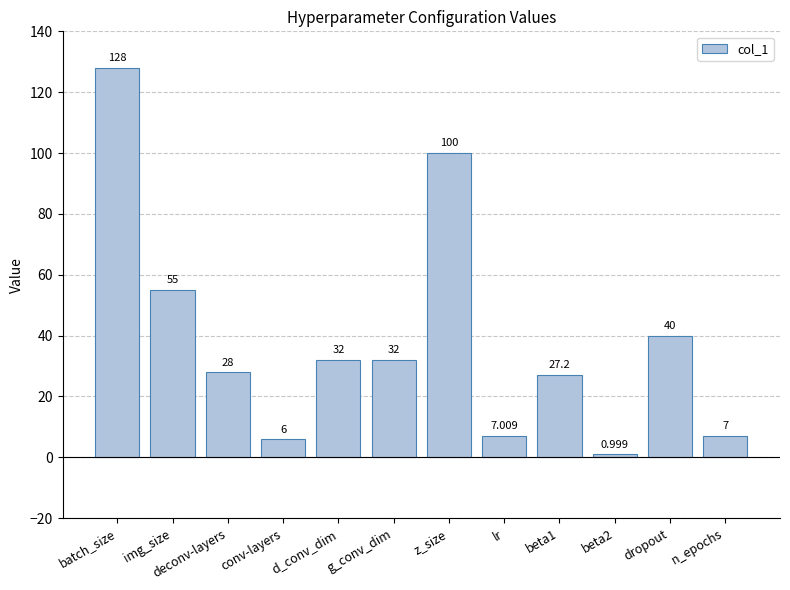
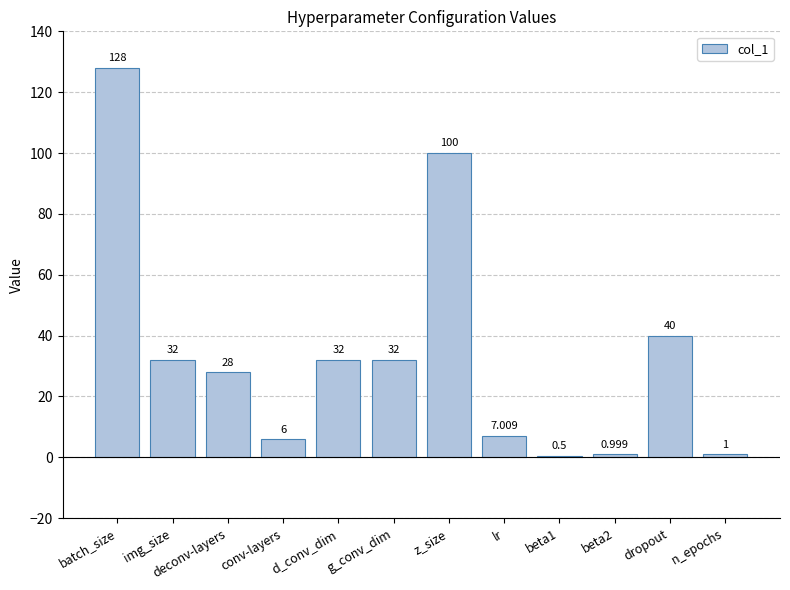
  {
    "batch_size": 128,
-   "img_size": 55,
+   "img_size": 32,
    "deconv-layers": 28,
    "conv-layers": 6,
    "d_conv_dim": 32,
    "g_conv_dim": 32,
    "z_size": 100,
    "lr": 7.009,
-   "beta1": 27.2,
+   "beta1": 0.5,
    "beta2": 0.999,
    "dropout": 40,
-   "n_epochs": 7
+   "n_epochs": 1
  }
